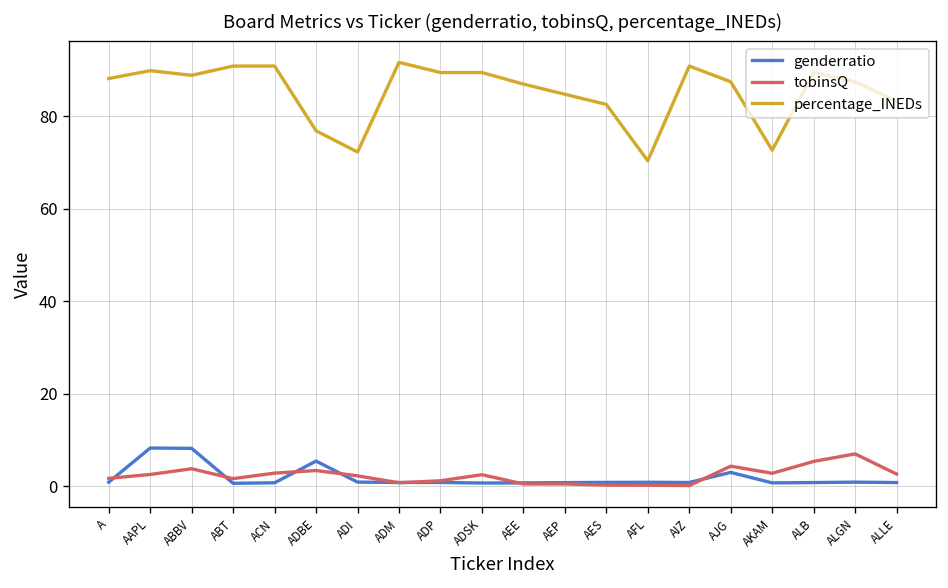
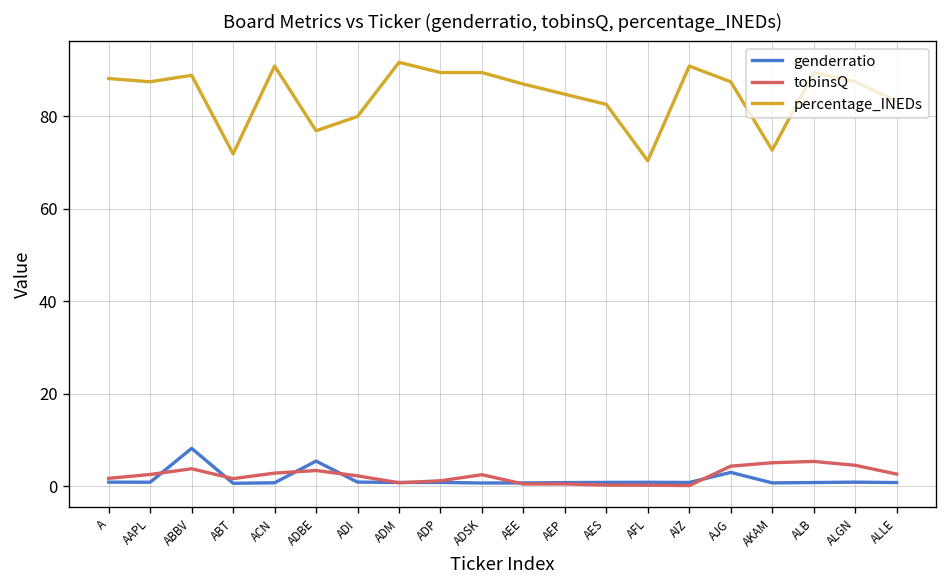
  {
    "genderratio": {
      "A": 1,
-     "AAPL": 8,
+     "AAPL": 1,
      "ABBV": 8,
      "ABT": 1,
      "ACN": 1,
      "ADBE": 5,
      "ADI": 1,
      "ADSK": 1,
      "AJG": 3,
      "AKAM": 1,
      "ALB": 1,
      "ALGN": 1,
      "ALLE": 1
    },
    "tobinsQ": {
      "A": 2,
      "AAPL": 3,
      "ABBV": 4,
      "ABT": 2,
      "ACN": 3,
      "ADBE": 3,
      "ADI": 2,
      "ADSK": 2,
      "AJG": 4,
-     "AKAM": 3,
+     "AKAM": 5,
      "ALB": 5,
-     "ALGN": 7,
+     "ALGN": 5,
      "ALLE": 3
    },
    "percentage_INEDs": {
      "A": 88,
-     "AAPL": 90,
+     "AAPL": 88,
      "ABBV": 89,
-     "ABT": 91,
+     "ABT": 72,
      "ACN": 91,
      "ADBE": 77,
-     "ADI": 72,
+     "ADI": 80,
      "ADM": 92,
      "ADP": 90,
      "ADSK": 90,
      "AEE": 87,
      "AEP": 85,
      "AES": 83,
      "AFL": 70,
      "AIZ": 91,
      "AJG": 88,
      "AKAM": 73
    }
  }
